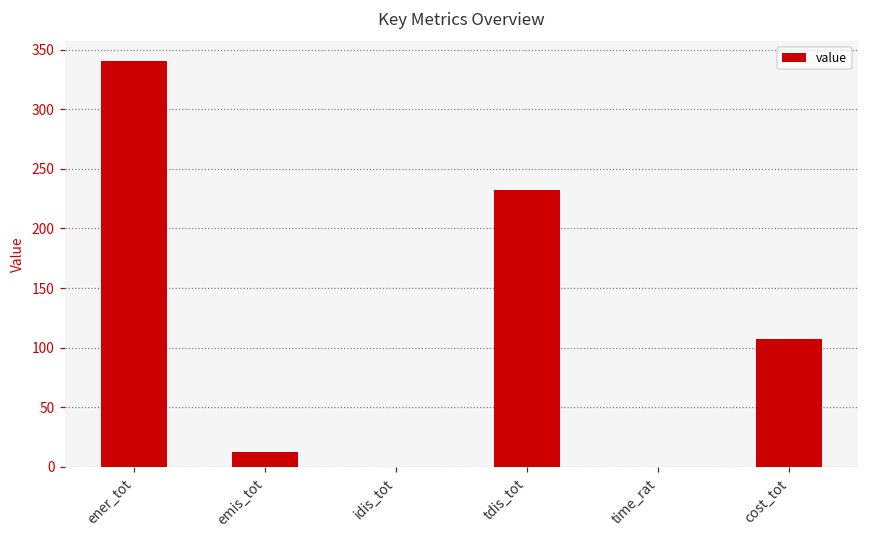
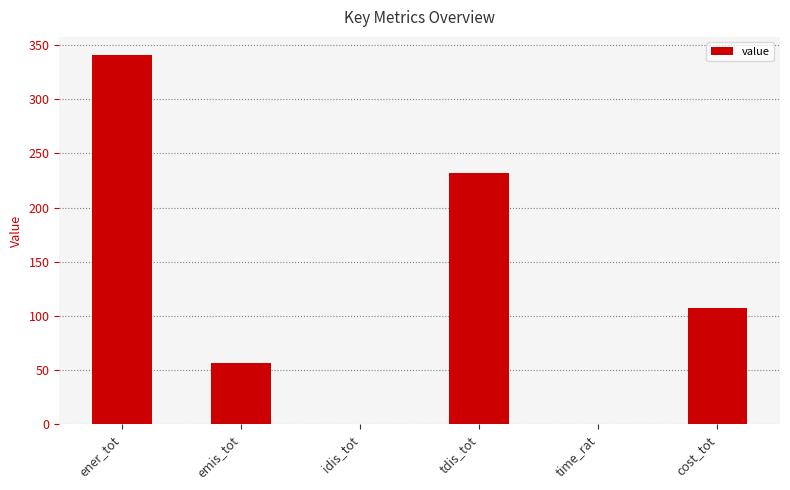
  {
    "ener_tot": 341,
-   "emis_tot": 13,
+   "emis_tot": 57,
    "idis_tot": 0,
    "tdis_tot": 232,
    "cost_tot": 108
  }
